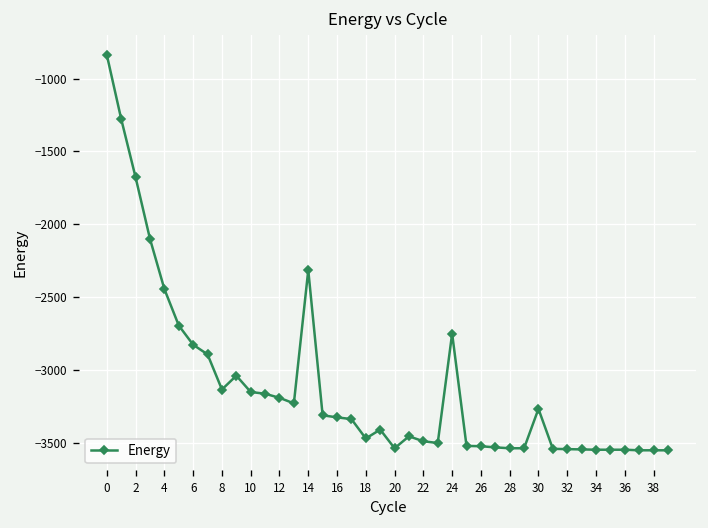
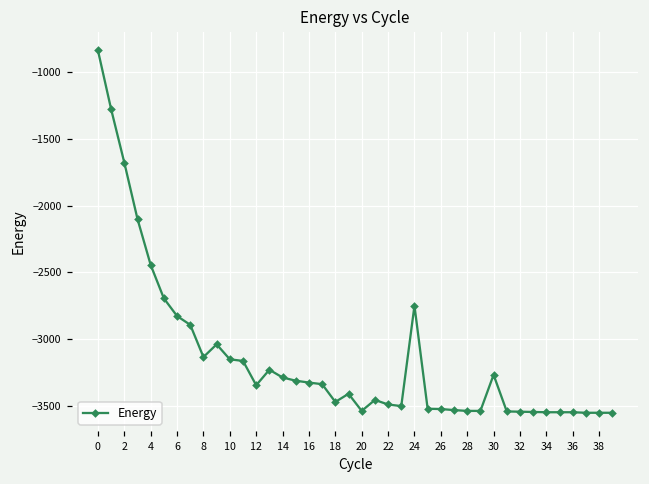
  {
    "0": -840,
    "2": -1680,
    "4": -2440,
    "6": -2830,
    "8": -3130,
    "10": -3150,
-   "12": -3190,
-   "14": -2310,
+   "12": -3340,
+   "14": -3290,
    "16": -3320,
    "18": -3470,
    "20": -3540,
    "22": -3490,
    "24": -2750,
    "26": -3520,
    "28": -3540,
    "30": -3270,
    "32": -3540,
    "34": -3550,
    "36": -3550,
    "38": -3550
  }
